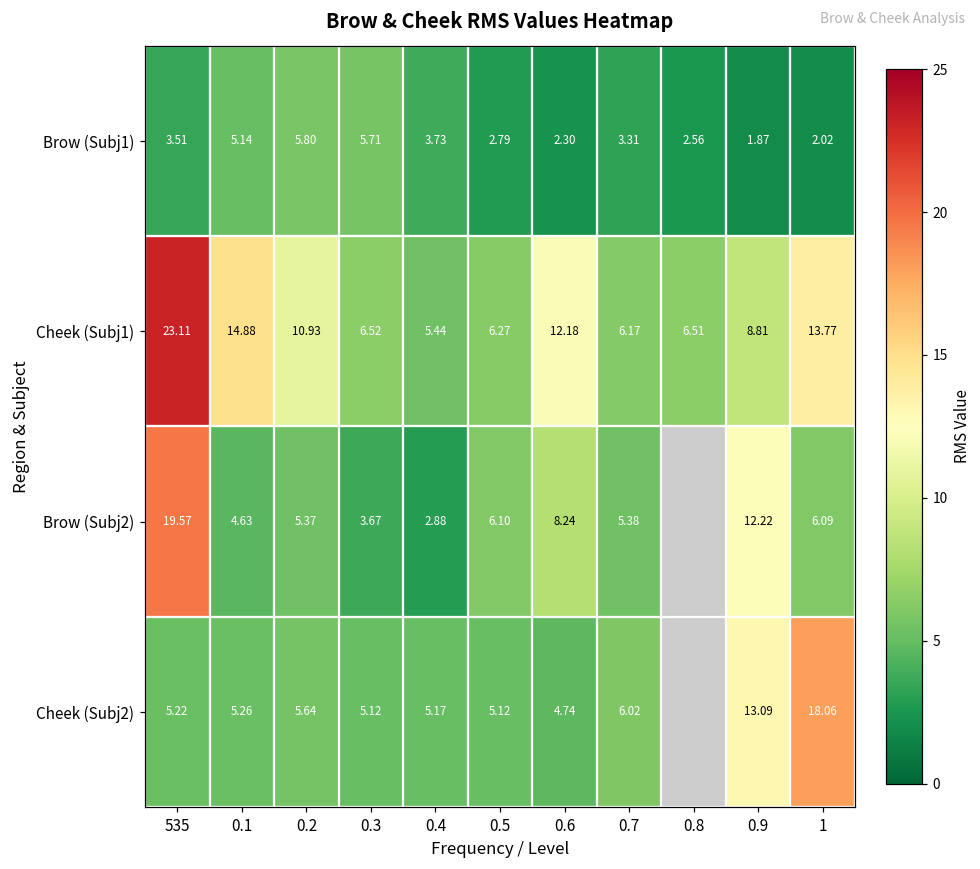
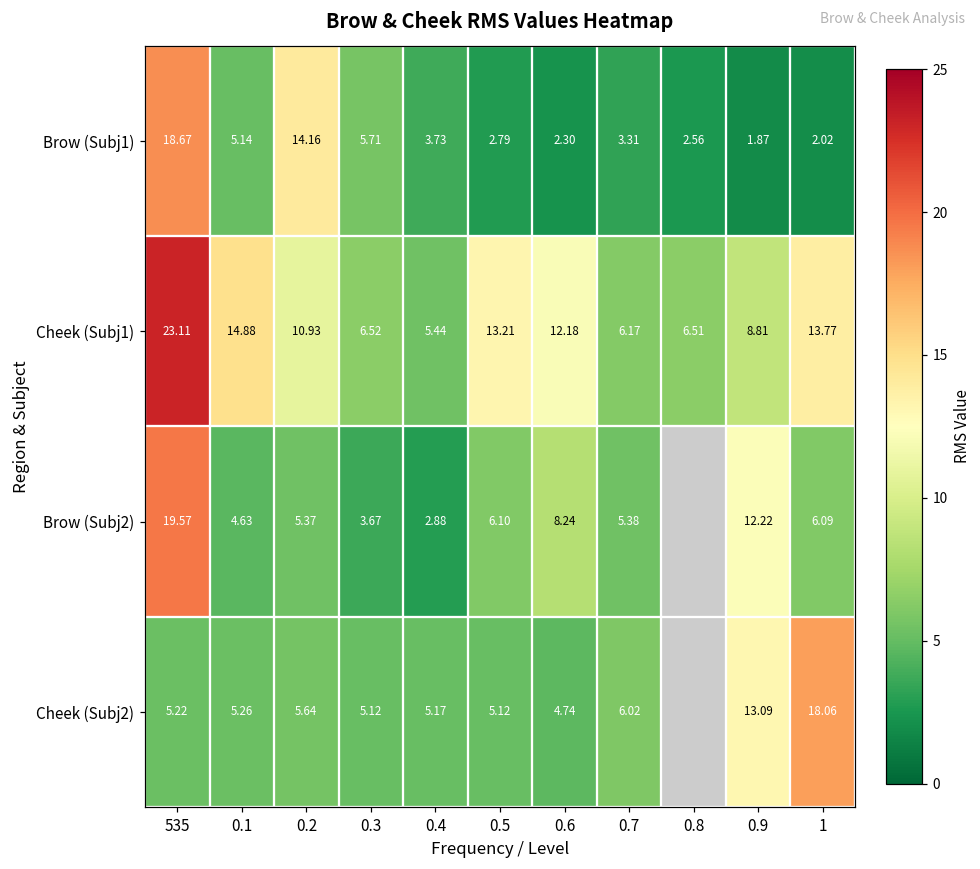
  {
    "Brow (Subj1)": {
-     "535": 3.51,
+     "535": 18.67,
      "0.1": 5.14,
-     "0.2": 5.80,
+     "0.2": 14.16,
      "0.3": 5.71,
      "0.4": 3.73,
      "0.5": 2.79,
      "0.6": 2.30,
      "0.7": 3.31,
      "0.8": 2.56,
      "0.9": 1.87,
      "1": 2.02
    },
    "Cheek (Subj1)": {
      "535": 23.11,
      "0.1": 14.88,
      "0.2": 10.93,
      "0.3": 6.52,
      "0.4": 5.44,
-     "0.5": 6.27,
+     "0.5": 13.21,
      "0.6": 12.18,
      "0.7": 6.17,
      "0.8": 6.51,
      "0.9": 8.81,
      "1": 13.77
    },
    "Brow (Subj2)": {
      "535": 19.57,
      "0.1": 4.63,
      "0.2": 5.37,
      "0.3": 3.67,
      "0.4": 2.88,
      "0.5": 6.10,
      "0.6": 8.24,
      "0.7": 5.38,
      "0.9": 12.22,
      "1": 6.09
    },
    "Cheek (Subj2)": {
      "535": 5.22,
      "0.1": 5.26,
      "0.2": 5.64,
      "0.3": 5.12,
      "0.4": 5.17,
      "0.5": 5.12,
      "0.6": 4.74,
      "0.7": 6.02,
      "0.9": 13.09,
      "1": 18.06
    }
  }
